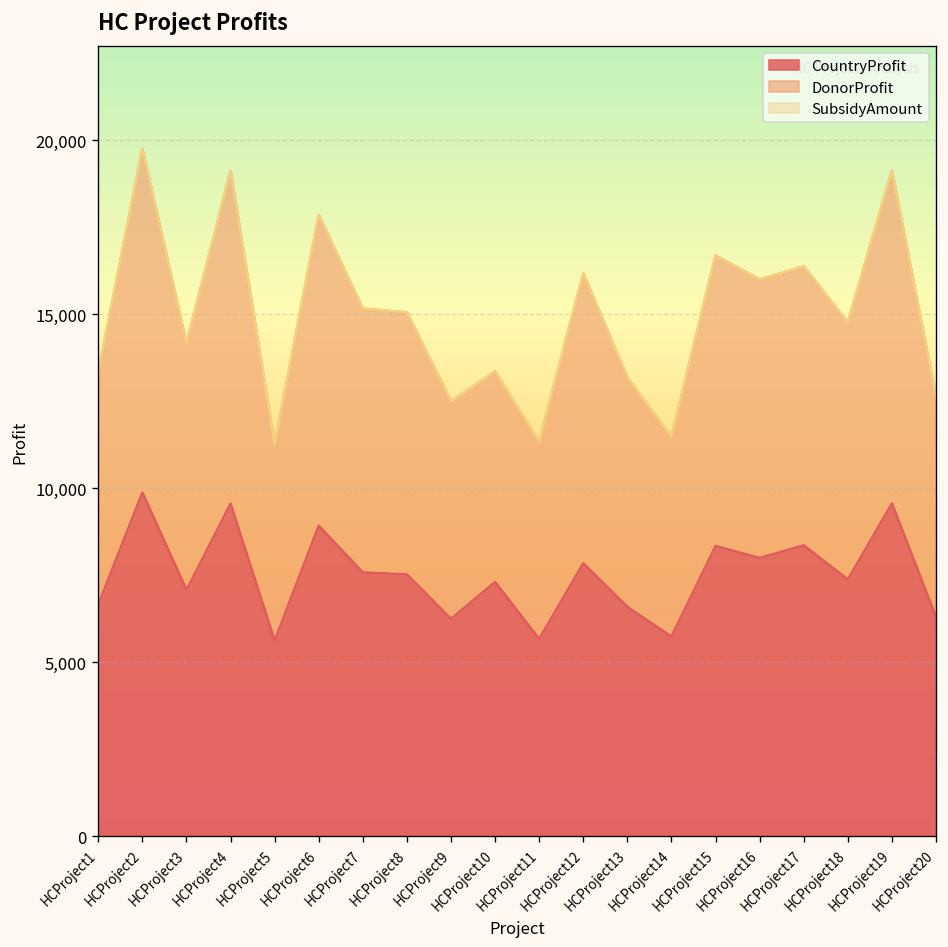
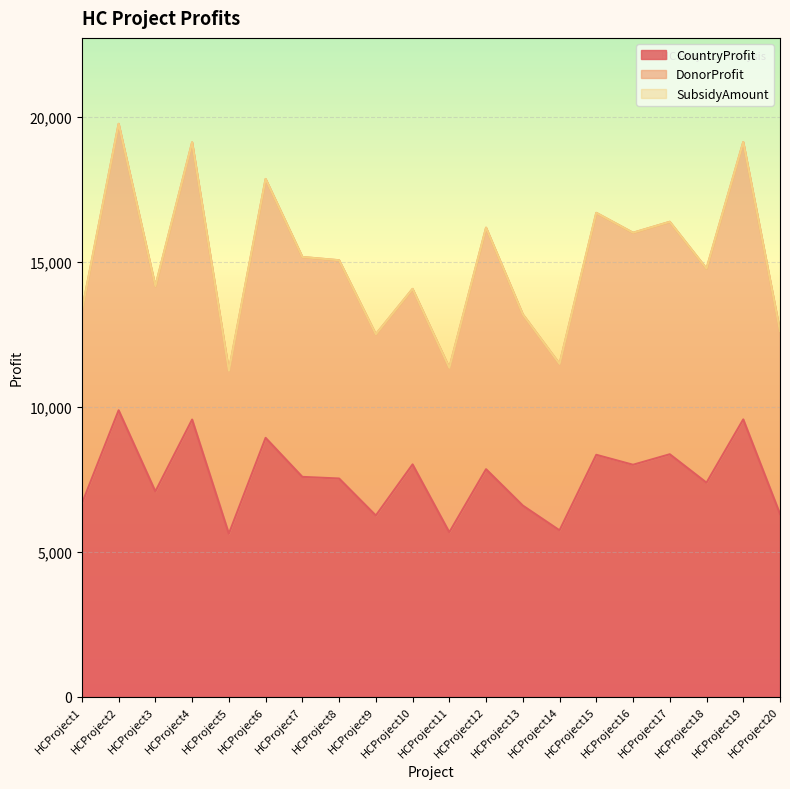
  {
    "CountryProfit": {
      "HCProject1": "6,700",
      "HCProject2": "9,900",
      "HCProject3": "7,100",
      "HCProject4": "9,600",
      "HCProject5": "5,600",
      "HCProject6": "8,900",
      "HCProject7": "7,600",
      "HCProject8": "7,500",
      "HCProject9": "6,200",
-     "HCProject10": "7,300",
+     "HCProject10": "8,000",
      "HCProject11": "5,700",
      "HCProject12": "7,800",
      "HCProject13": "6,600",
      "HCProject14": "5,700",
      "HCProject15": "8,300",
      "HCProject16": "8,000",
      "HCProject17": "8,400",
      "HCProject18": "7,400",
      "HCProject19": "9,600",
      "HCProject20": "6,300"
    }
  }
